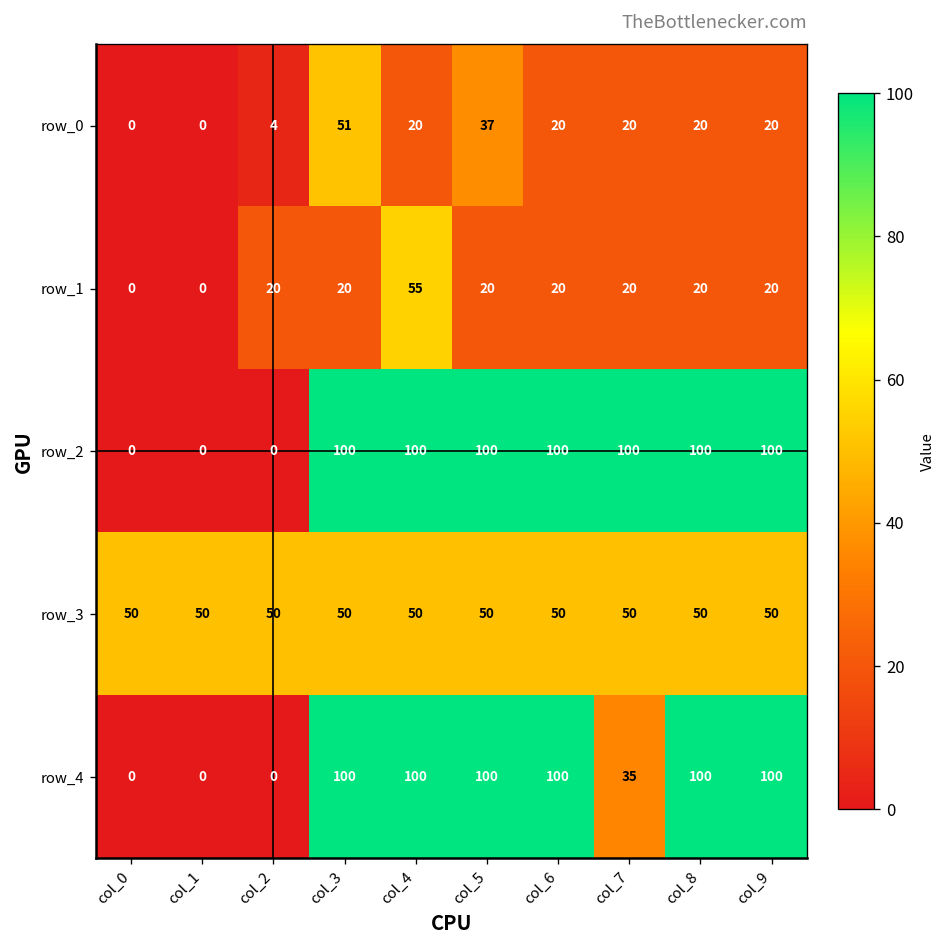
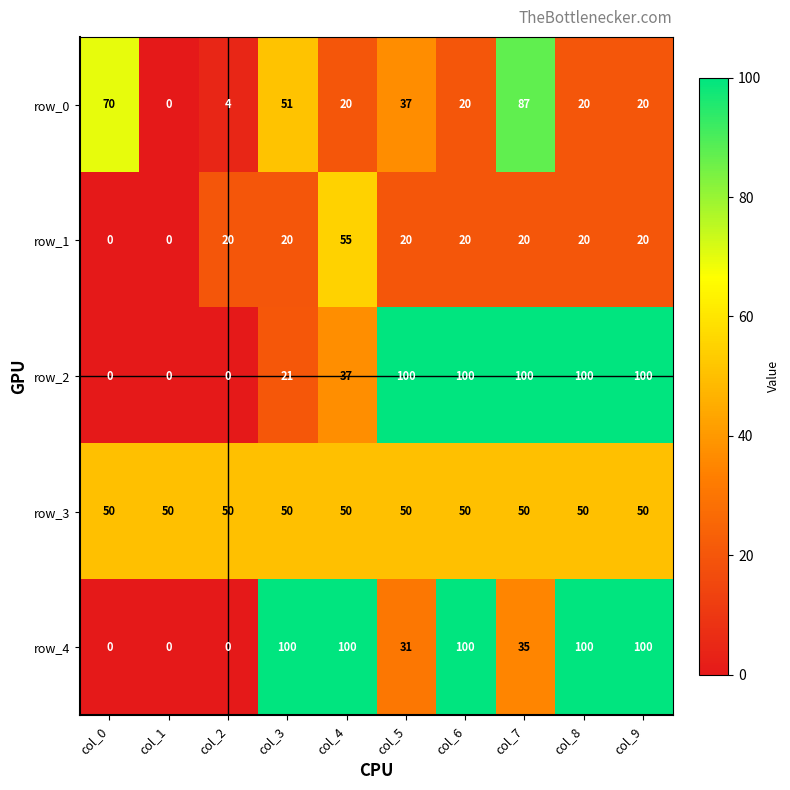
  {
    "row_0": {
-     "col_0": 0,
+     "col_0": 70,
      "col_1": 0,
      "col_2": 4,
      "col_3": 51,
      "col_4": 20,
      "col_5": 37,
      "col_6": 20,
-     "col_7": 20,
+     "col_7": 87,
      "col_8": 20,
      "col_9": 20
    },
    "row_1": {
      "col_0": 0,
      "col_1": 0,
      "col_2": 20,
      "col_3": 20,
      "col_4": 55,
      "col_5": 20,
      "col_6": 20,
      "col_7": 20,
      "col_8": 20,
      "col_9": 20
    },
    "row_2": {
      "col_0": 0,
      "col_1": 0,
      "col_2": 0,
-     "col_3": 100,
-     "col_4": 100,
+     "col_3": 21,
+     "col_4": 37,
      "col_5": 100,
      "col_6": 100,
      "col_7": 100,
      "col_8": 100,
      "col_9": 100
    },
    "row_3": {
      "col_0": 50,
      "col_1": 50,
      "col_2": 50,
      "col_3": 50,
      "col_4": 50,
      "col_5": 50,
      "col_6": 50,
      "col_7": 50,
      "col_8": 50,
      "col_9": 50
    },
    "row_4": {
      "col_0": 0,
      "col_1": 0,
      "col_2": 0,
      "col_3": 100,
      "col_4": 100,
-     "col_5": 100,
+     "col_5": 31,
      "col_6": 100,
      "col_7": 35,
      "col_8": 100,
      "col_9": 100
    }
  }
